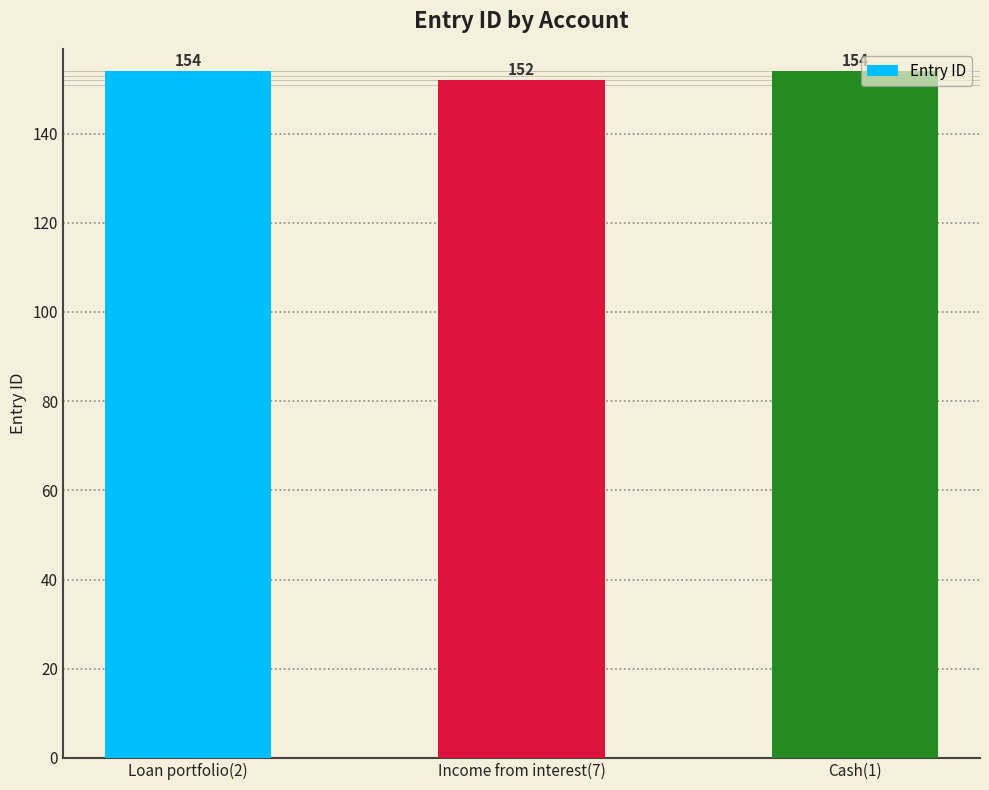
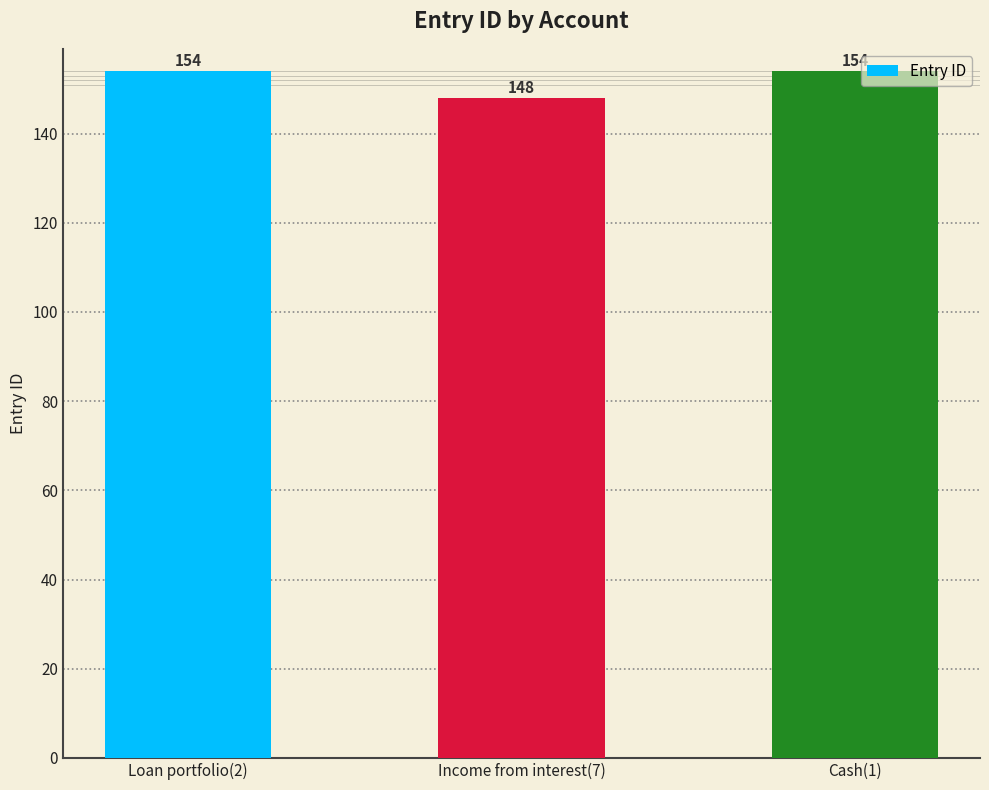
  {
    "Loan portfolio(2)": 154,
-   "Income from interest(7)": 152
+   "Income from interest(7)": 148
  }
